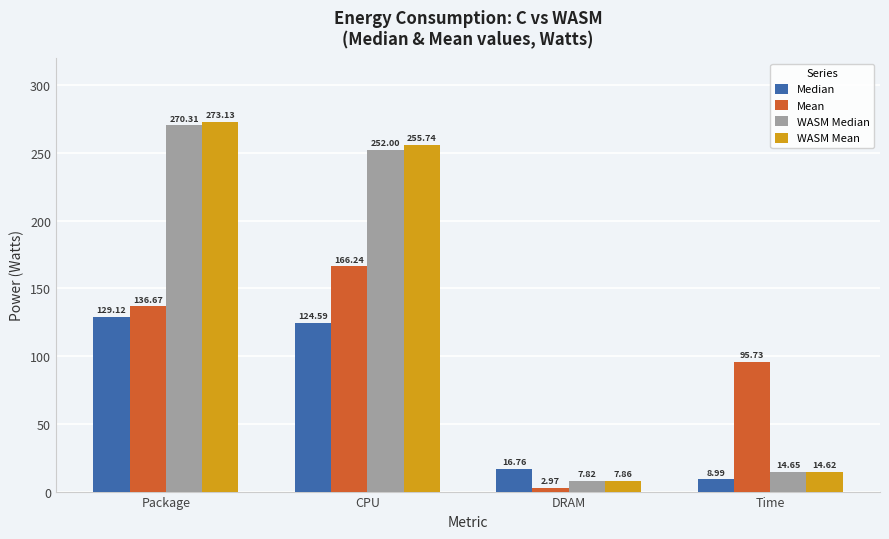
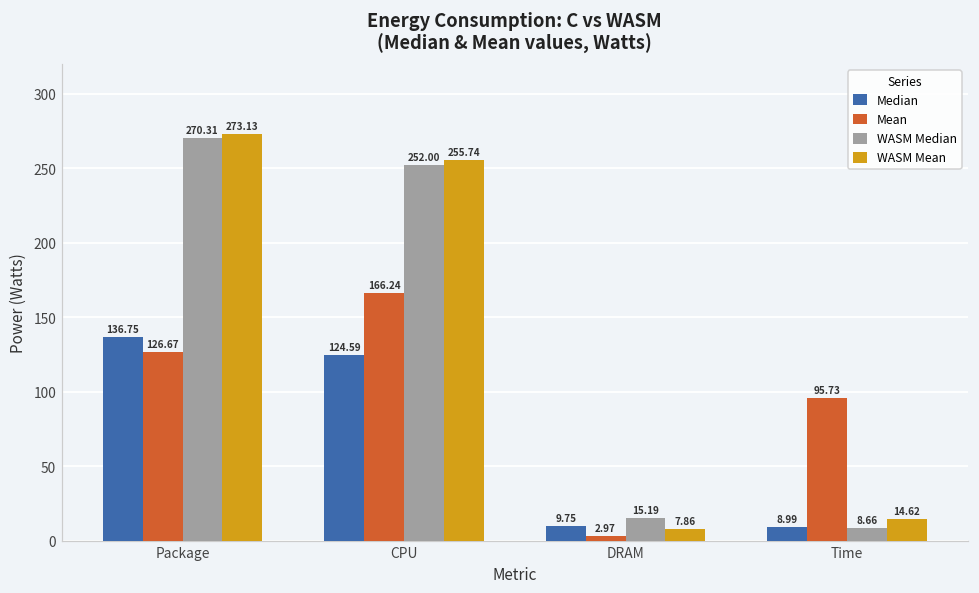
  {
    "Median": {
-     "Package": 129.12,
+     "Package": 136.75,
      "CPU": 124.59,
-     "DRAM": 16.76,
+     "DRAM": 9.75,
      "Time": 8.99
    },
    "Mean": {
-     "Package": 136.67,
+     "Package": 126.67,
      "CPU": 166.24,
      "DRAM": 2.97,
      "Time": 95.73
    },
    "WASM Median": {
      "Package": 270.31,
      "CPU": 252.00,
-     "DRAM": 7.82,
-     "Time": 14.65
+     "DRAM": 15.19,
+     "Time": 8.66
    },
    "WASM Mean": {
      "Package": 273.13,
      "CPU": 255.74,
      "DRAM": 7.86,
      "Time": 14.62
    }
  }
